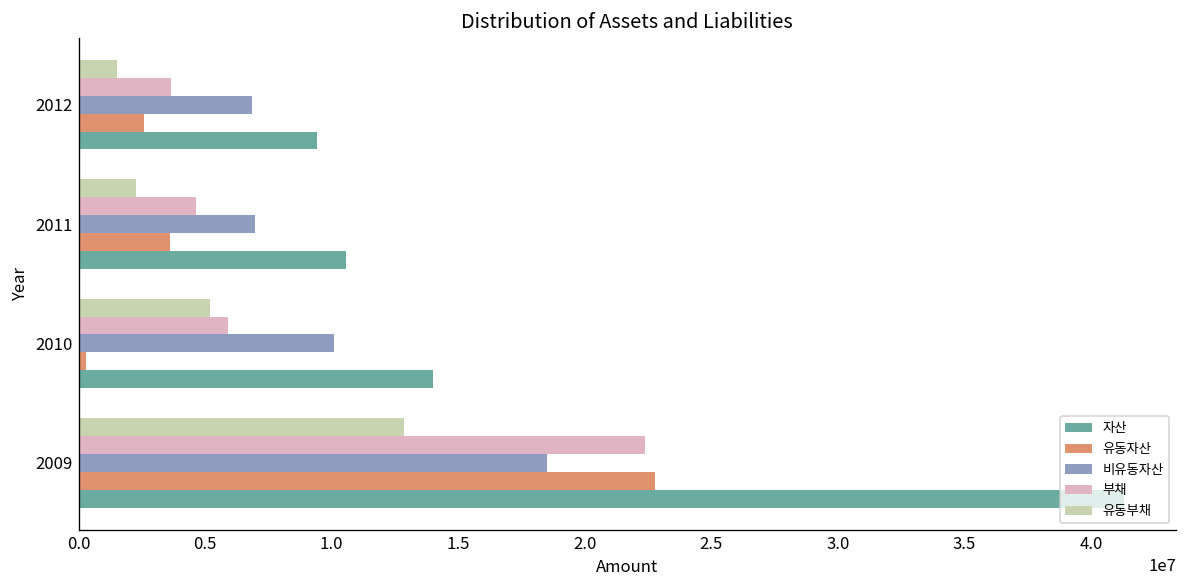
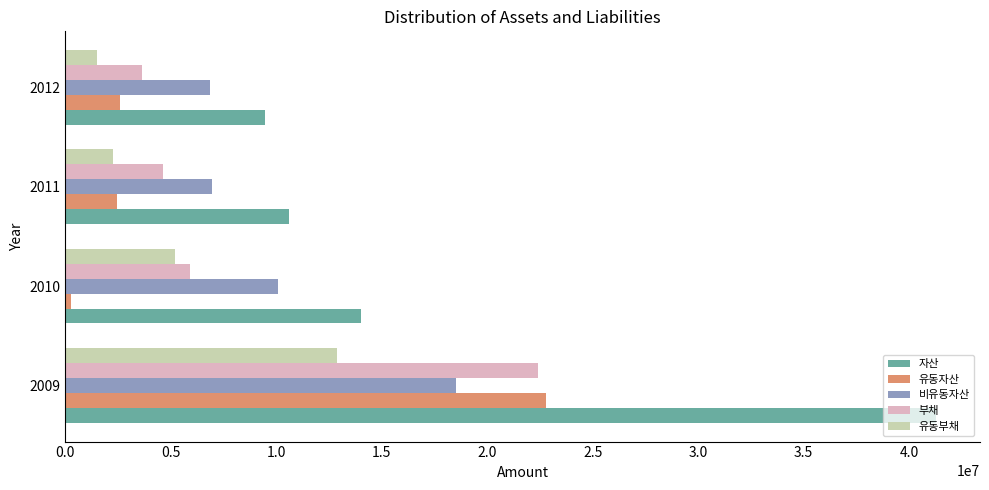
  {
    "유동자산": {
      "2012": 2600000,
-     "2011": 3600000,
+     "2011": 2500000,
      "2010": 300000,
      "2009": 22800000
    }
  }
